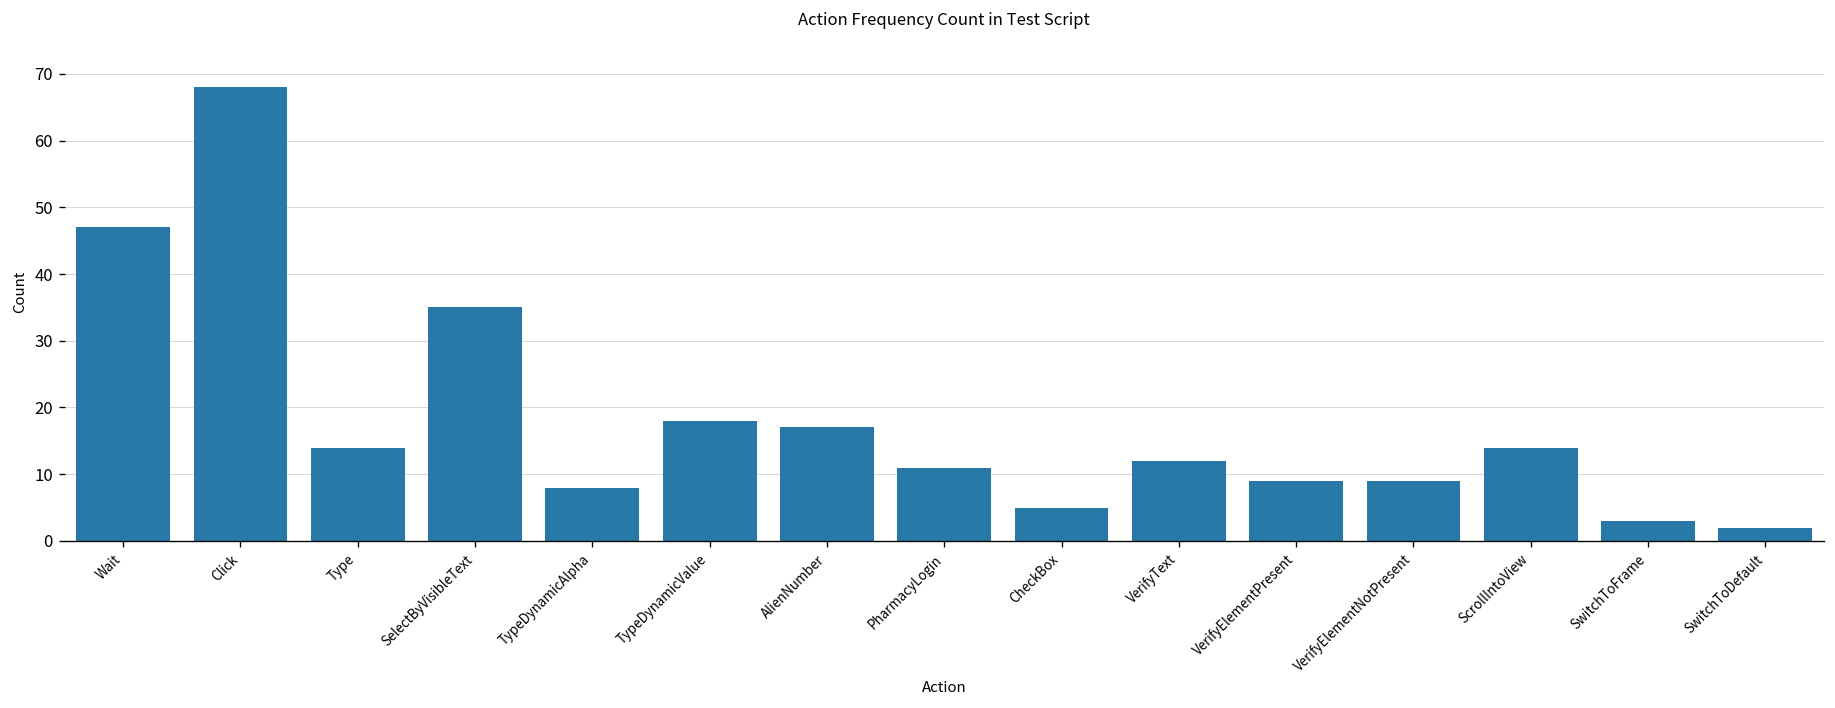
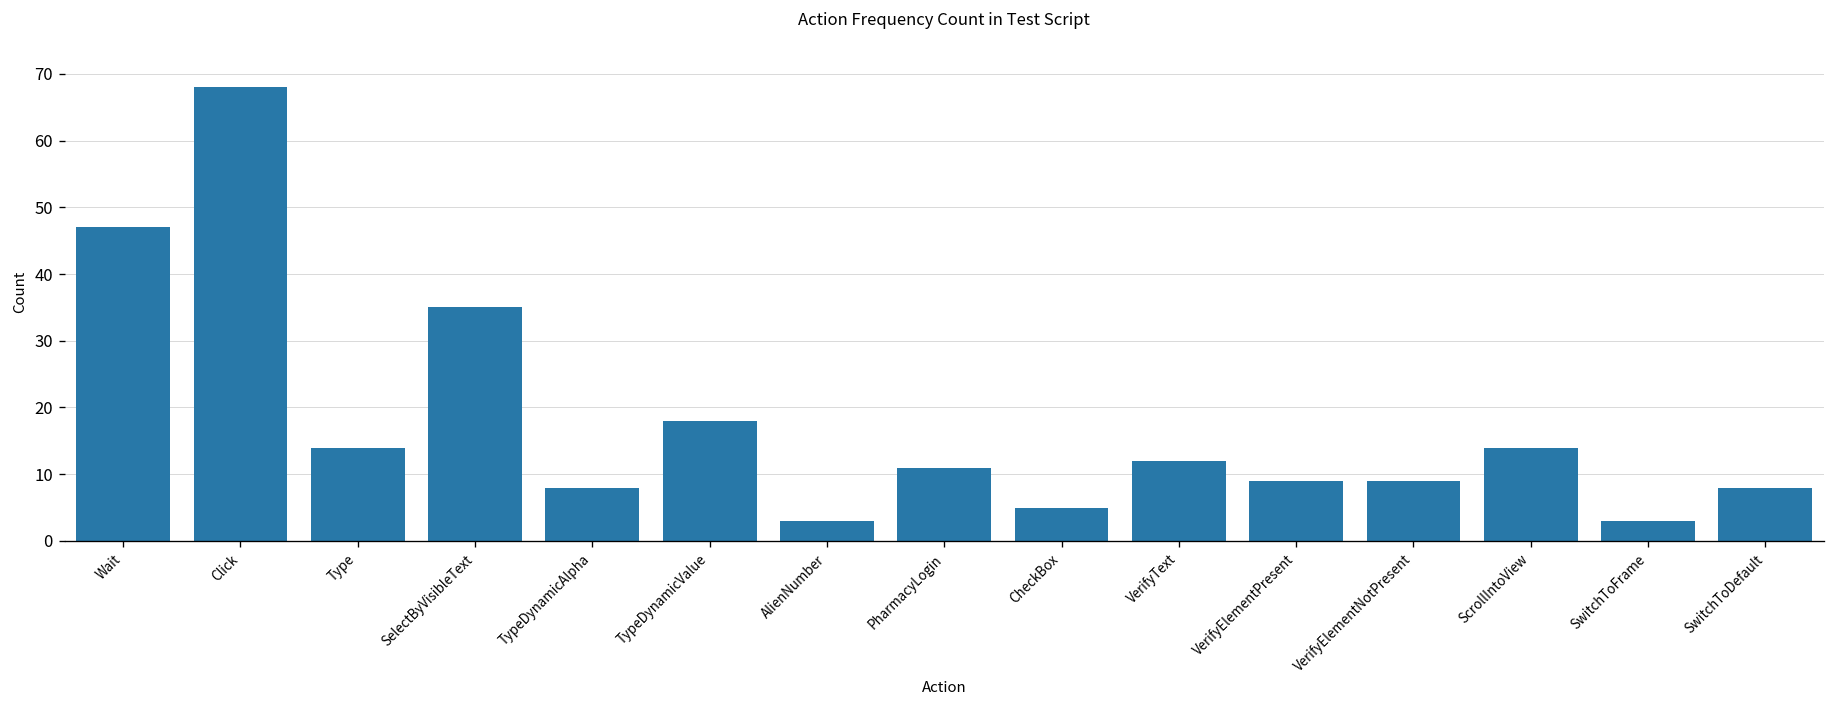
  {
    "Wait": 47,
    "Click": 68,
    "Type": 14,
    "SelectByVisibleText": 35,
    "TypeDynamicAlpha": 8,
    "TypeDynamicValue": 18,
-   "AlienNumber": 17,
+   "AlienNumber": 3,
    "PharmacyLogin": 11,
    "CheckBox": 5,
    "VerifyText": 12,
    "VerifyElementPresent": 9,
    "VerifyElementNotPresent": 9,
    "ScrollIntoView": 14,
    "SwitchToFrame": 3,
-   "SwitchToDefault": 2
+   "SwitchToDefault": 8
  }
